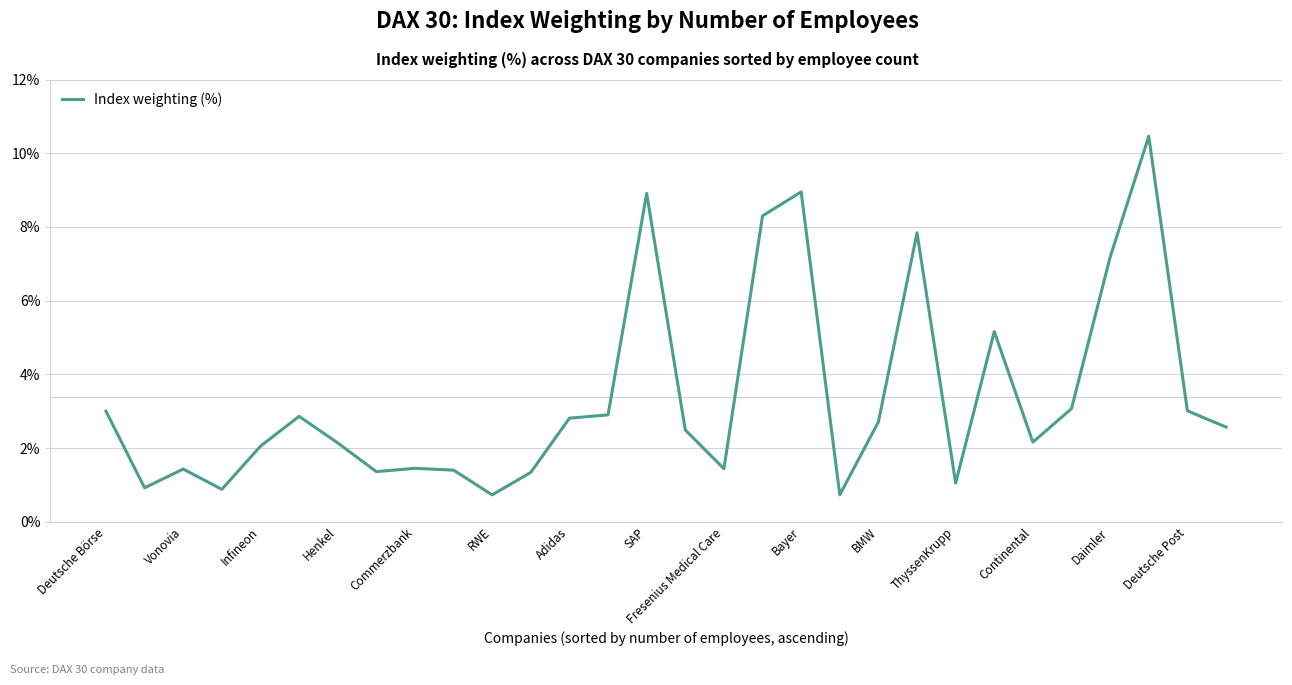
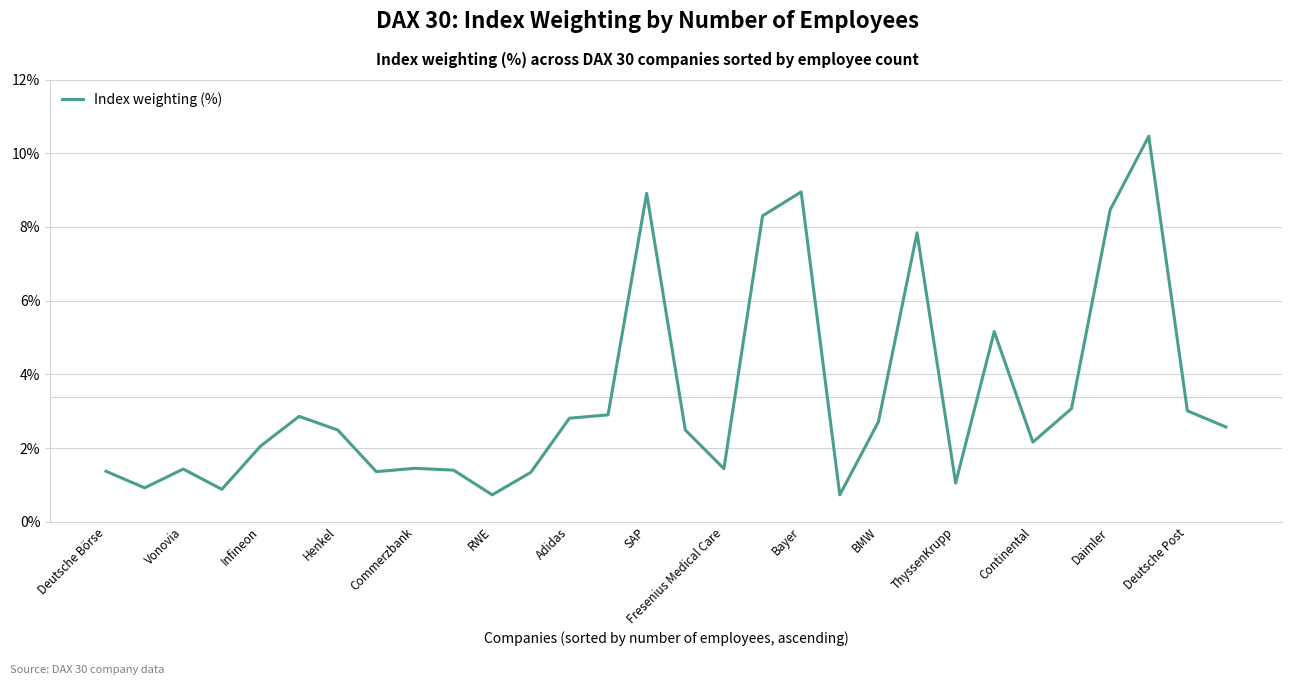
  {
-   "Deutsche Börse": "3.0%",
-   "Henkel": "2.1%",
+   "Deutsche Börse": "1.4%",
+   "Henkel": "2.5%",
    "Commerzbank": "1.5%",
    "RWE": "0.7%",
    "Adidas": "2.8%",
    "Fresenius Medical Care": "1.4%",
-   "Daimler": "7.2%",
+   "Daimler": "8.5%",
    "Deutsche Post": "3.0%"
  }
